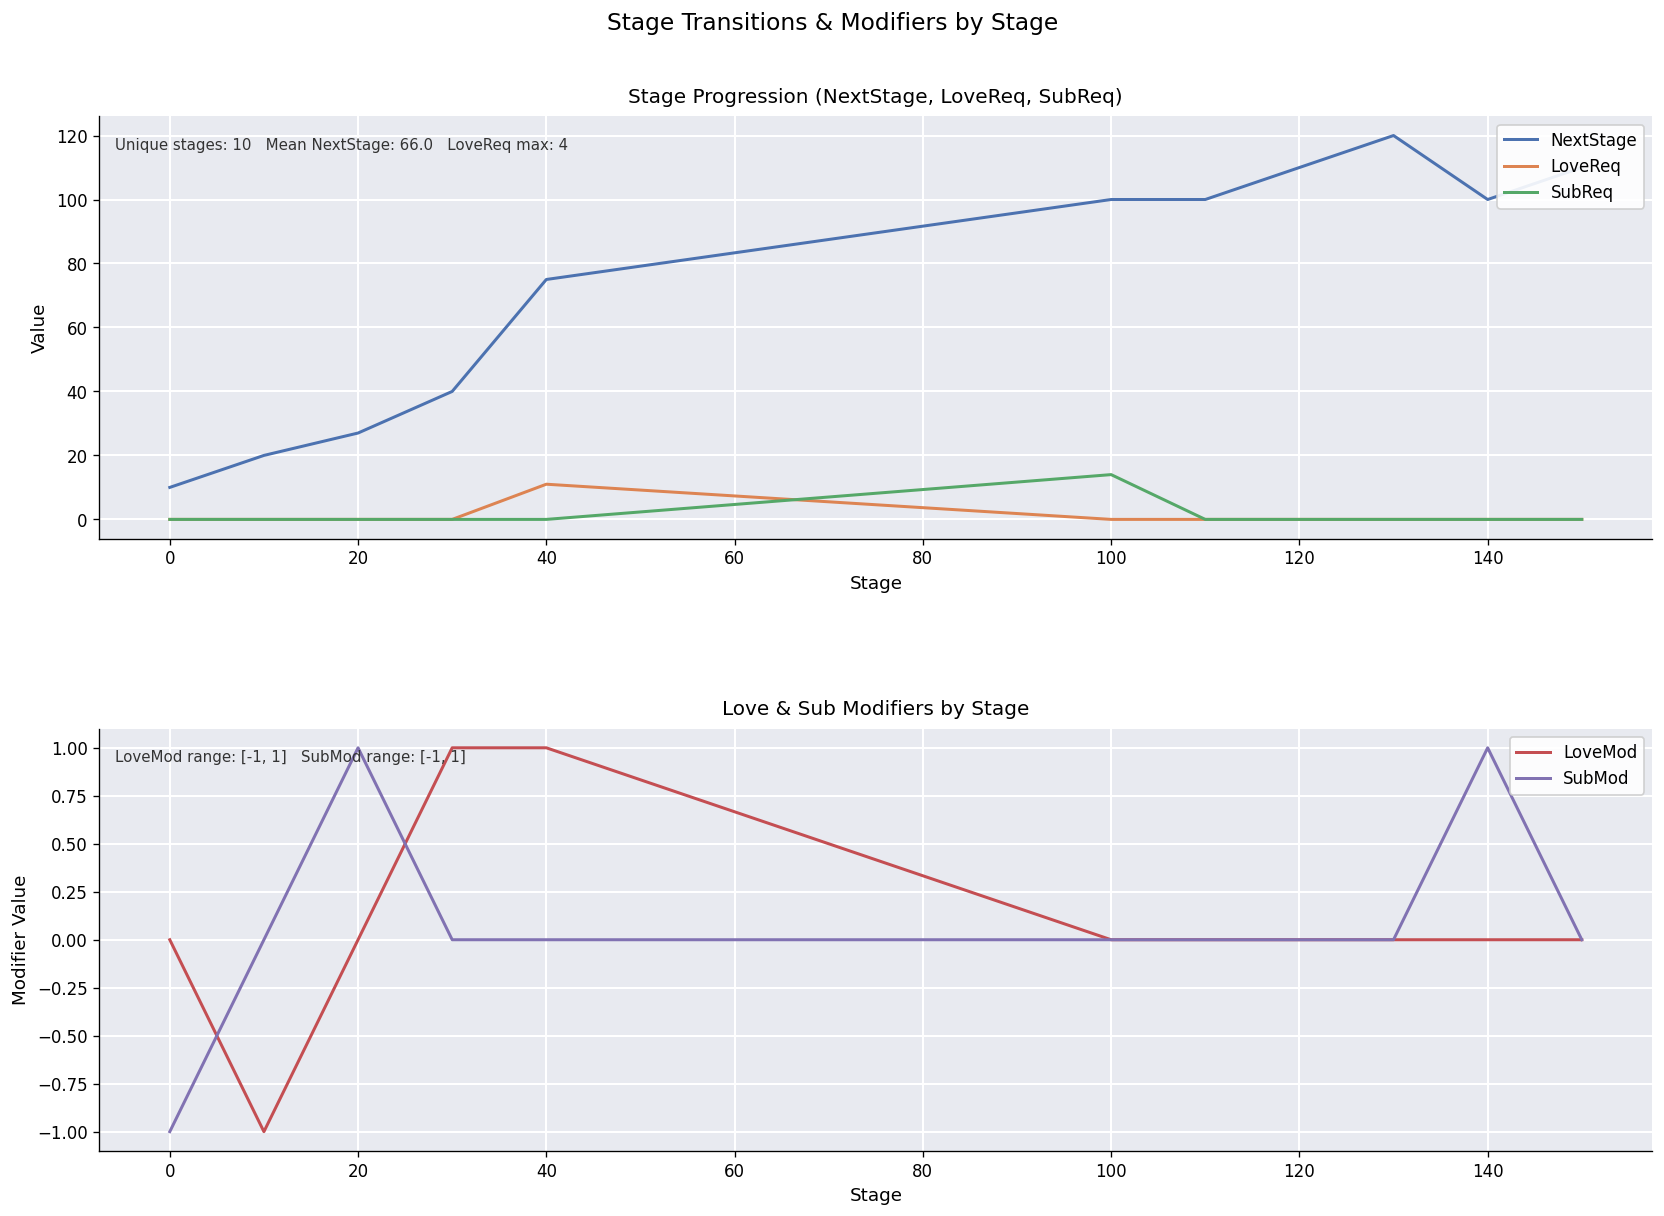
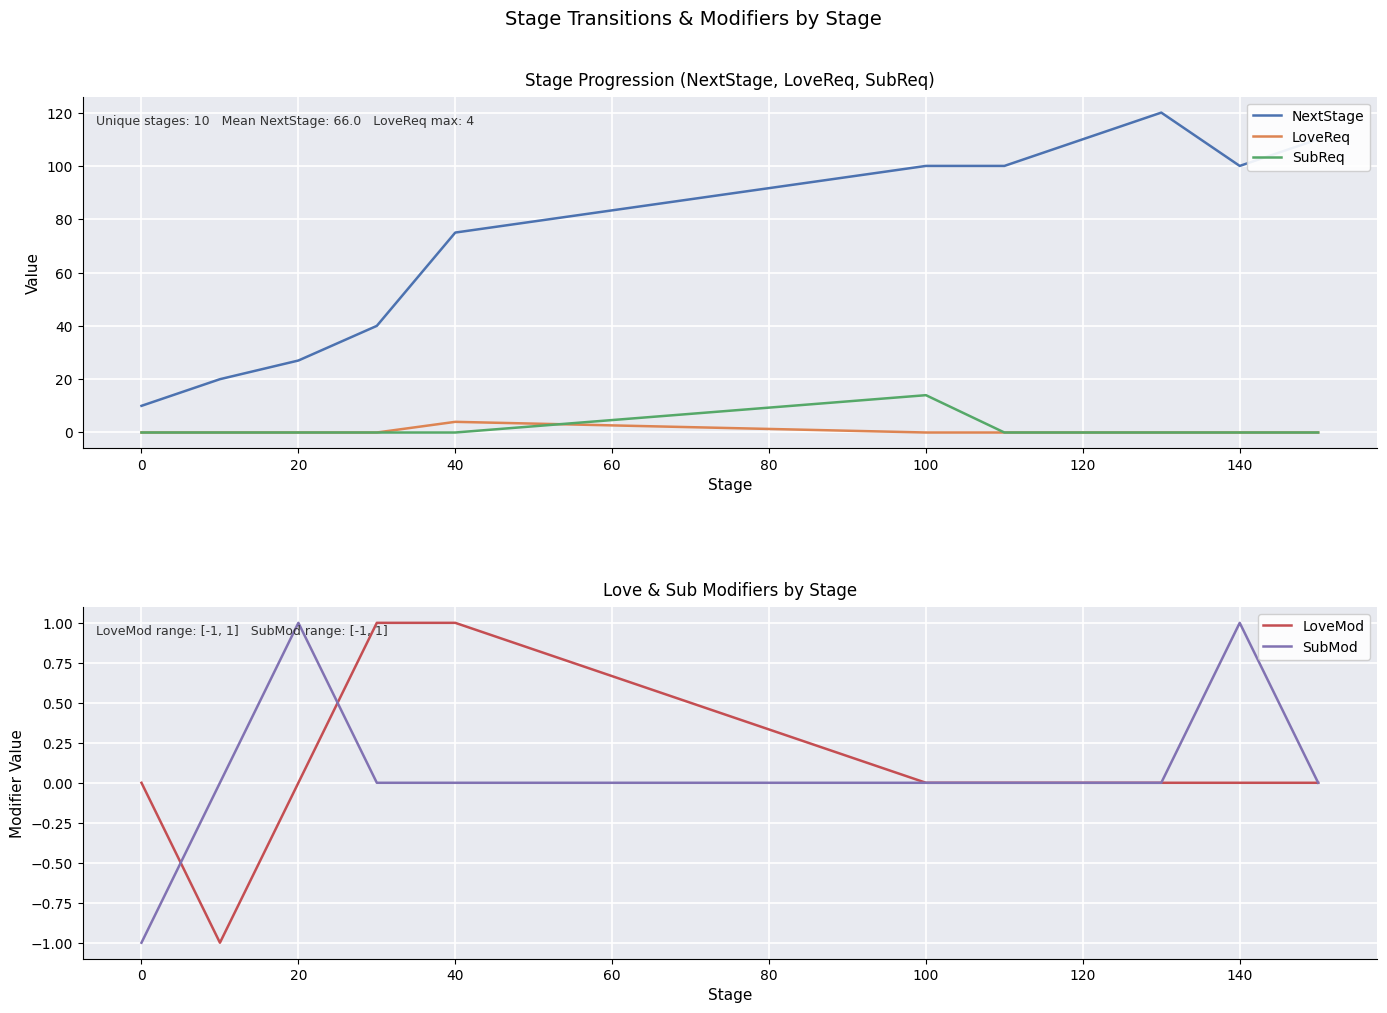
  {
    "Stage Progression (NextStage, LoveReq, SubReq)": {
      "NextStage": {
        "0": 10,
        "20": 27,
        "40": 75,
        "100": 100,
        "140": 100
      },
      "LoveReq": {
-       "40": 11,
+       "40": 4,
        "100": 0
      },
      "SubReq": {
        "40": 0,
        "100": 14
      }
    },
    "Love & Sub Modifiers by Stage": {
      "LoveMod": {
        "0": 0.00,
        "20": 0.00,
        "40": 1.00,
        "140": 0.00
      },
      "SubMod": {
        "0": -1.00,
        "40": 0.00,
        "140": 1.00
      }
    }
  }
